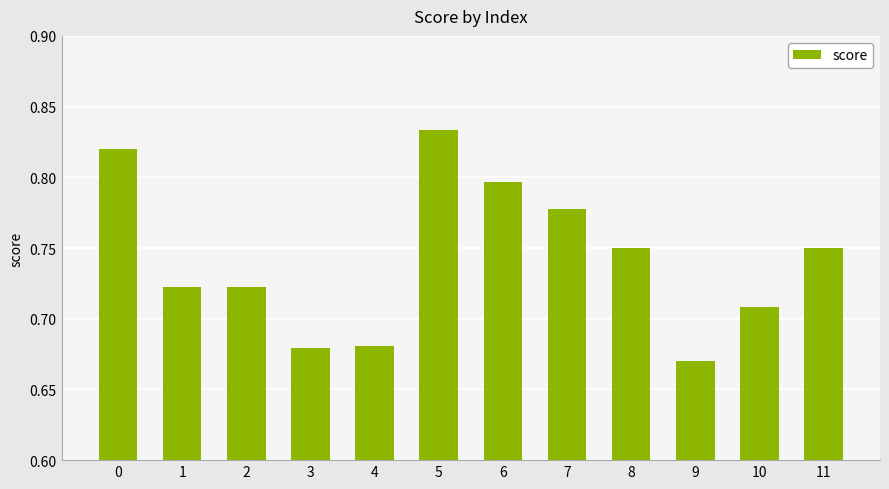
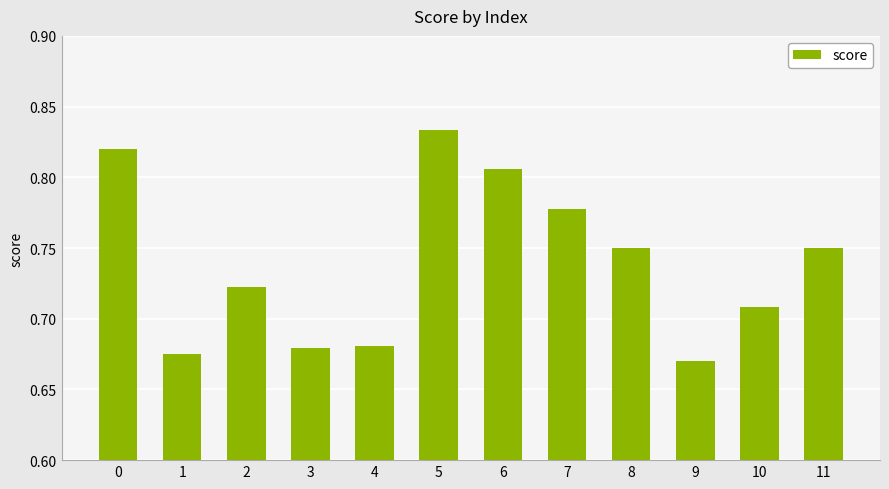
  {
    "0": 0.820,
-   "1": 0.722,
+   "1": 0.675,
    "2": 0.722,
    "3": 0.679,
    "4": 0.681,
    "5": 0.833,
-   "6": 0.797,
+   "6": 0.806,
    "7": 0.778,
    "8": 0.750,
    "9": 0.670,
    "10": 0.708,
    "11": 0.750
  }
